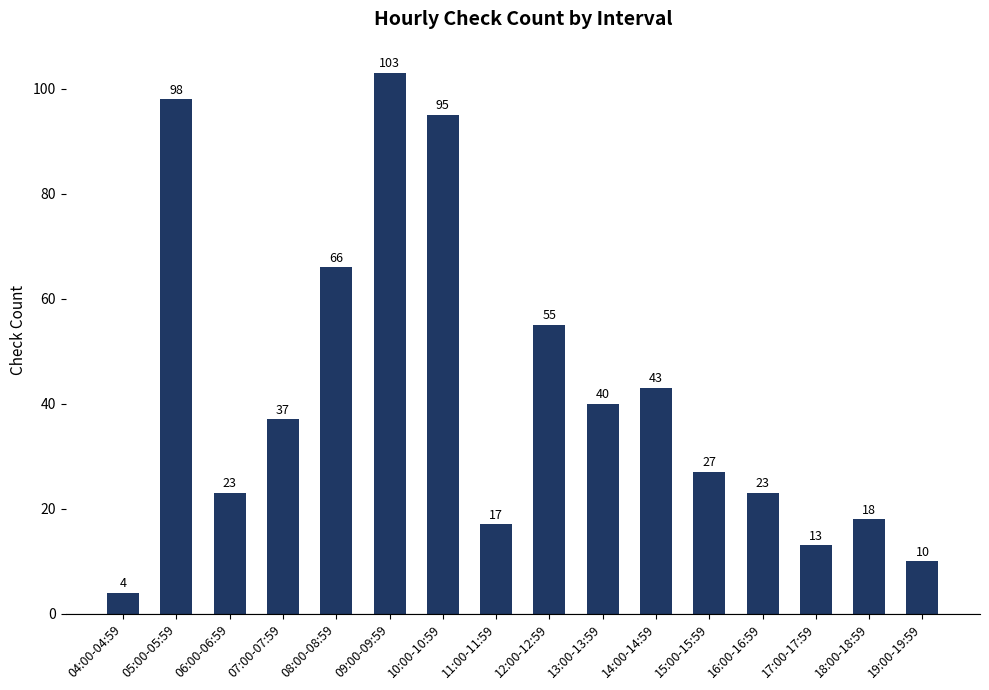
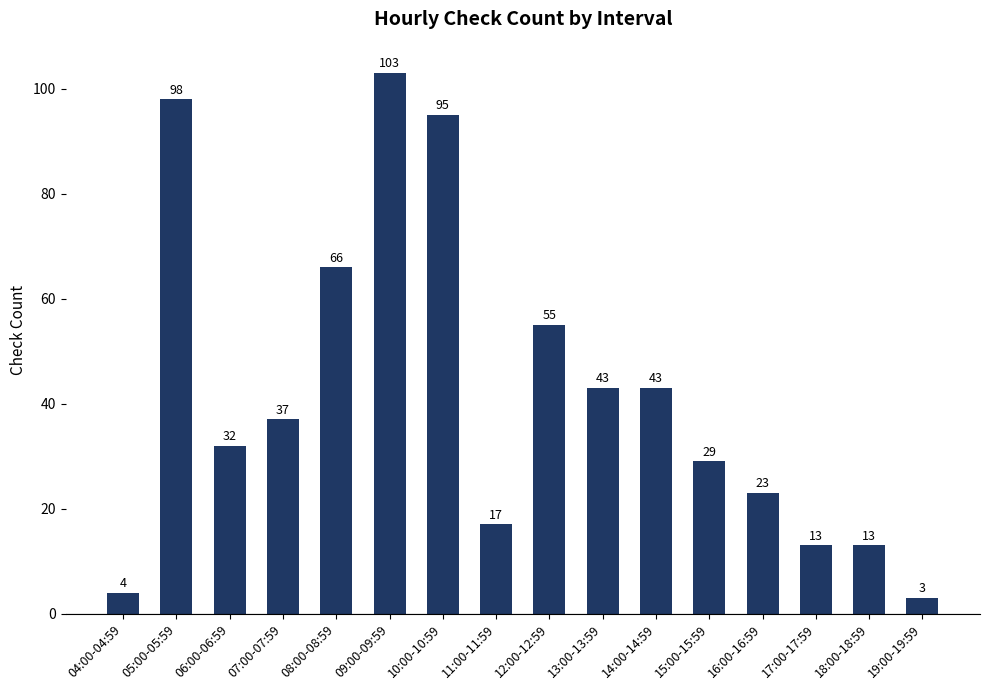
  {
    "04:00-04:59": 4,
    "05:00-05:59": 98,
-   "06:00-06:59": 23,
+   "06:00-06:59": 32,
    "07:00-07:59": 37,
    "08:00-08:59": 66,
    "09:00-09:59": 103,
    "10:00-10:59": 95,
    "11:00-11:59": 17,
    "12:00-12:59": 55,
-   "13:00-13:59": 40,
+   "13:00-13:59": 43,
    "14:00-14:59": 43,
-   "15:00-15:59": 27,
+   "15:00-15:59": 29,
    "16:00-16:59": 23,
    "17:00-17:59": 13,
-   "18:00-18:59": 18,
-   "19:00-19:59": 10
+   "18:00-18:59": 13,
+   "19:00-19:59": 3
  }
